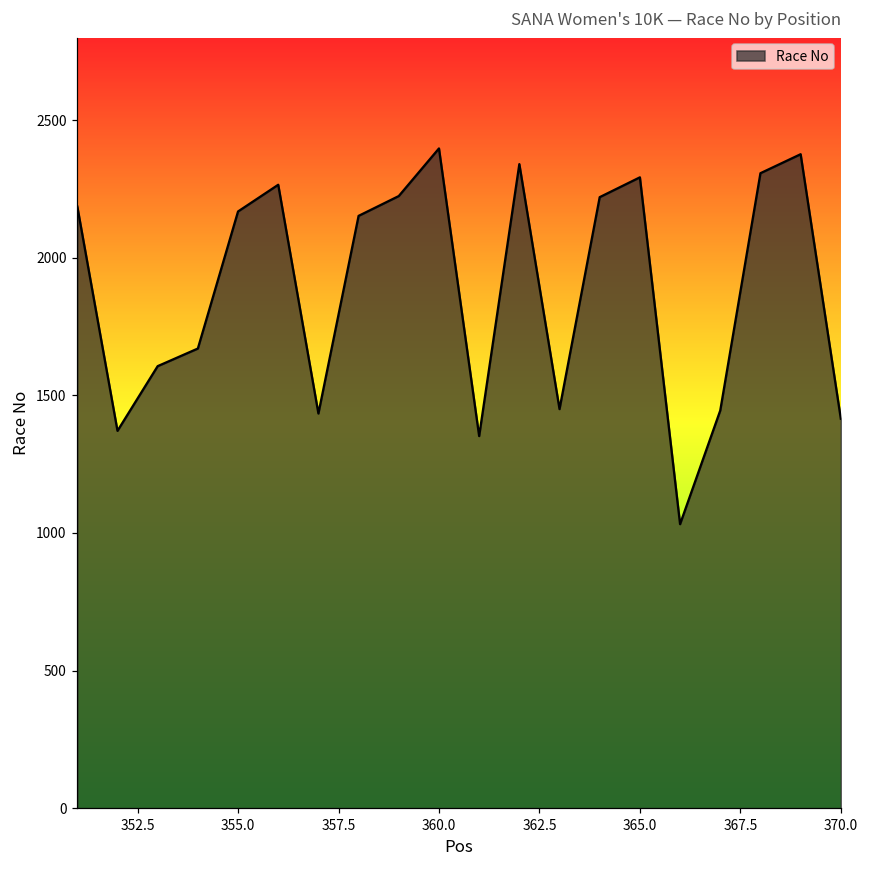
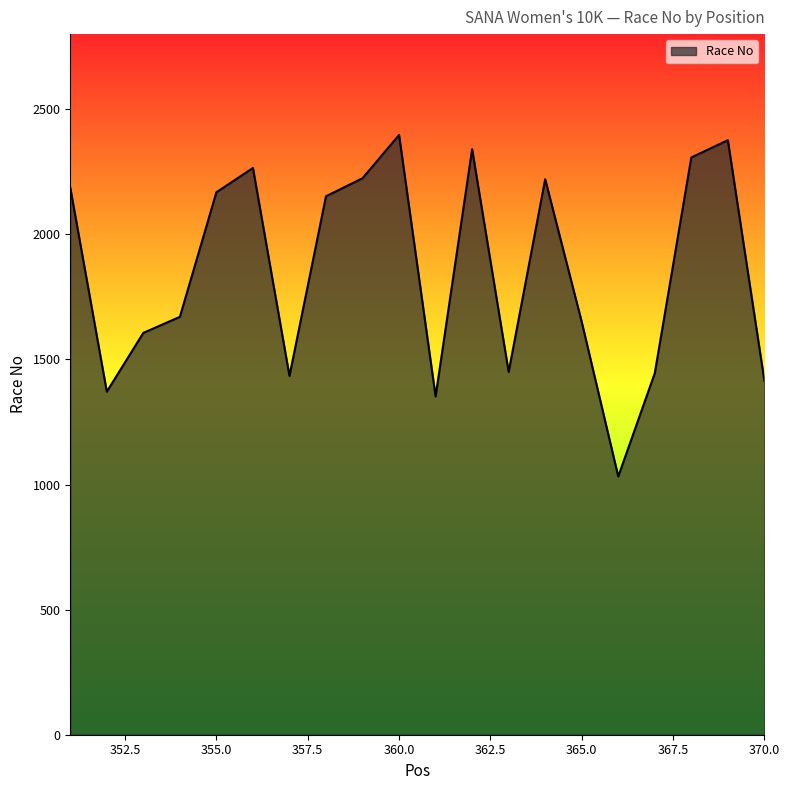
  {
    "355.0": 2170,
    "360.0": 2400,
-   "365.0": 2290,
+   "365.0": 1650,
    "370.0": 1420
  }
